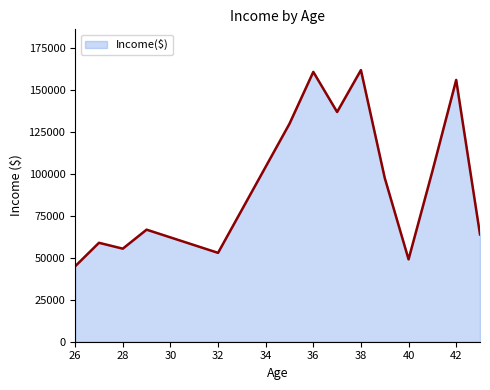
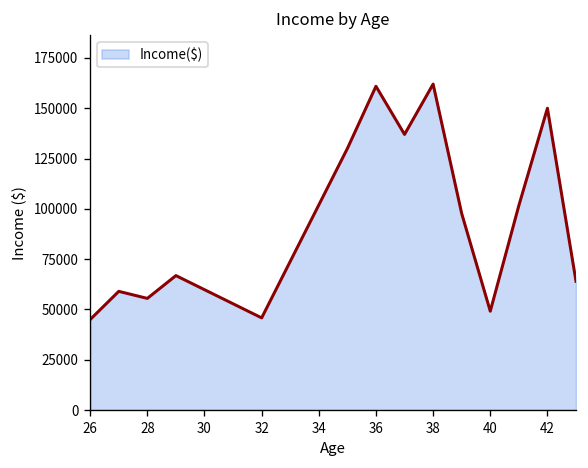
  {
    "26": 45000,
    "28": 56000,
-   "32": 53000,
+   "32": 46000,
    "36": 161000,
    "38": 162000,
    "40": 49000,
-   "42": 156000
+   "42": 150000
  }
